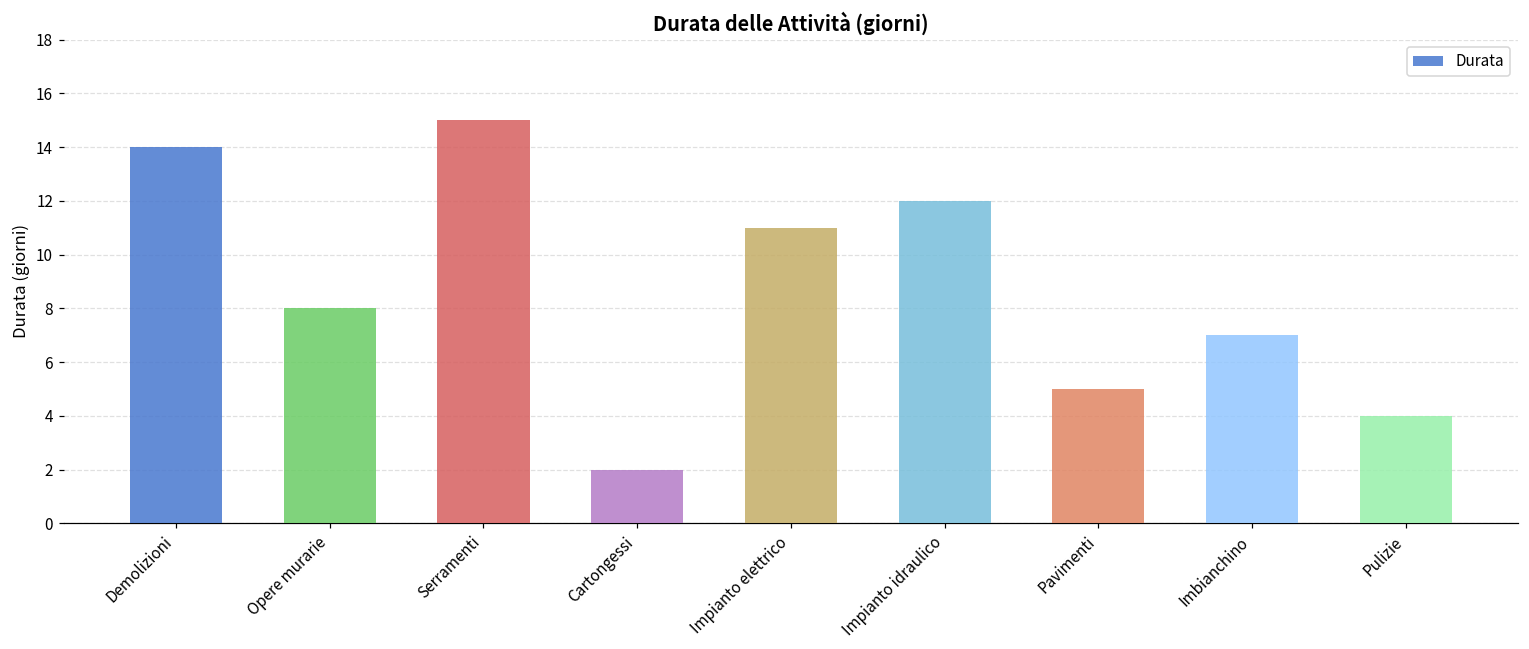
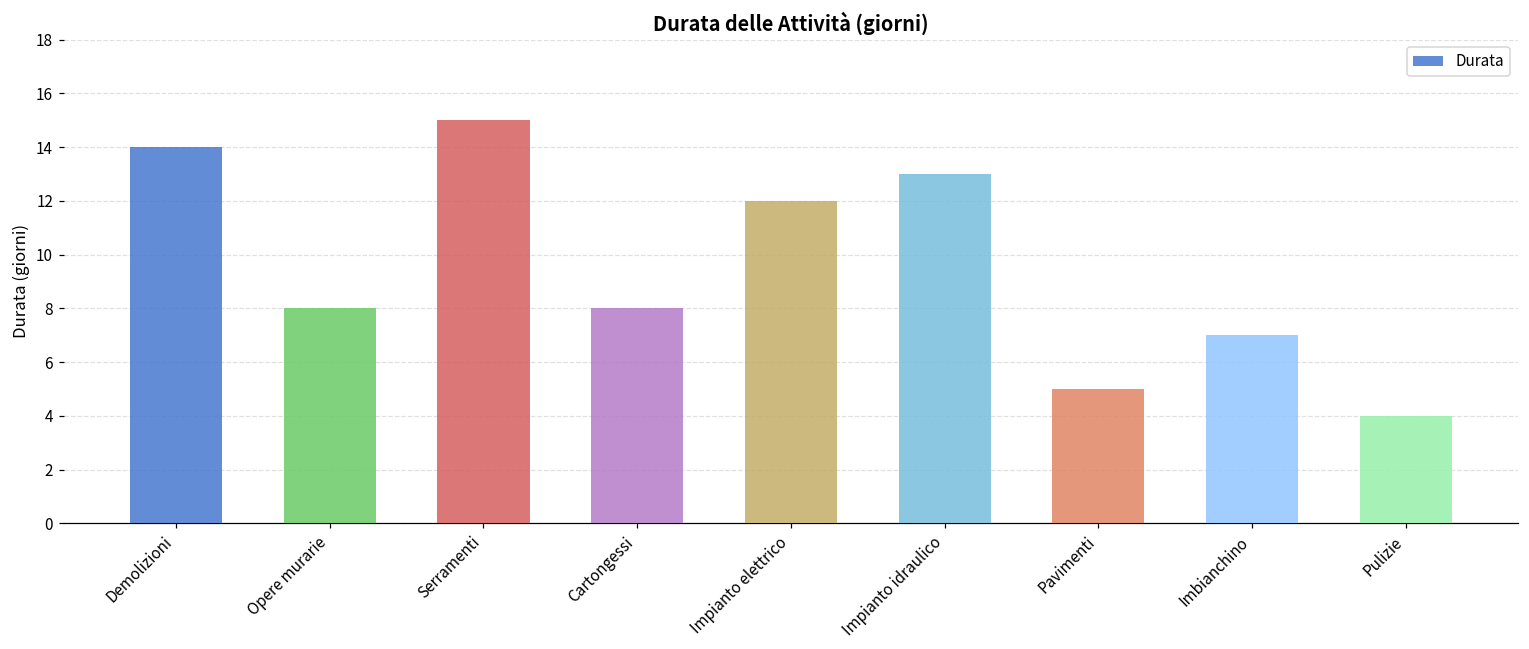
  {
    "Demolizioni": 14,
    "Opere murarie": 8,
    "Serramenti": 15,
-   "Cartongessi": 2,
-   "Impianto elettrico": 11,
-   "Impianto idraulico": 12,
+   "Cartongessi": 8,
+   "Impianto elettrico": 12,
+   "Impianto idraulico": 13,
    "Pavimenti": 5,
    "Imbianchino": 7,
    "Pulizie": 4
  }
